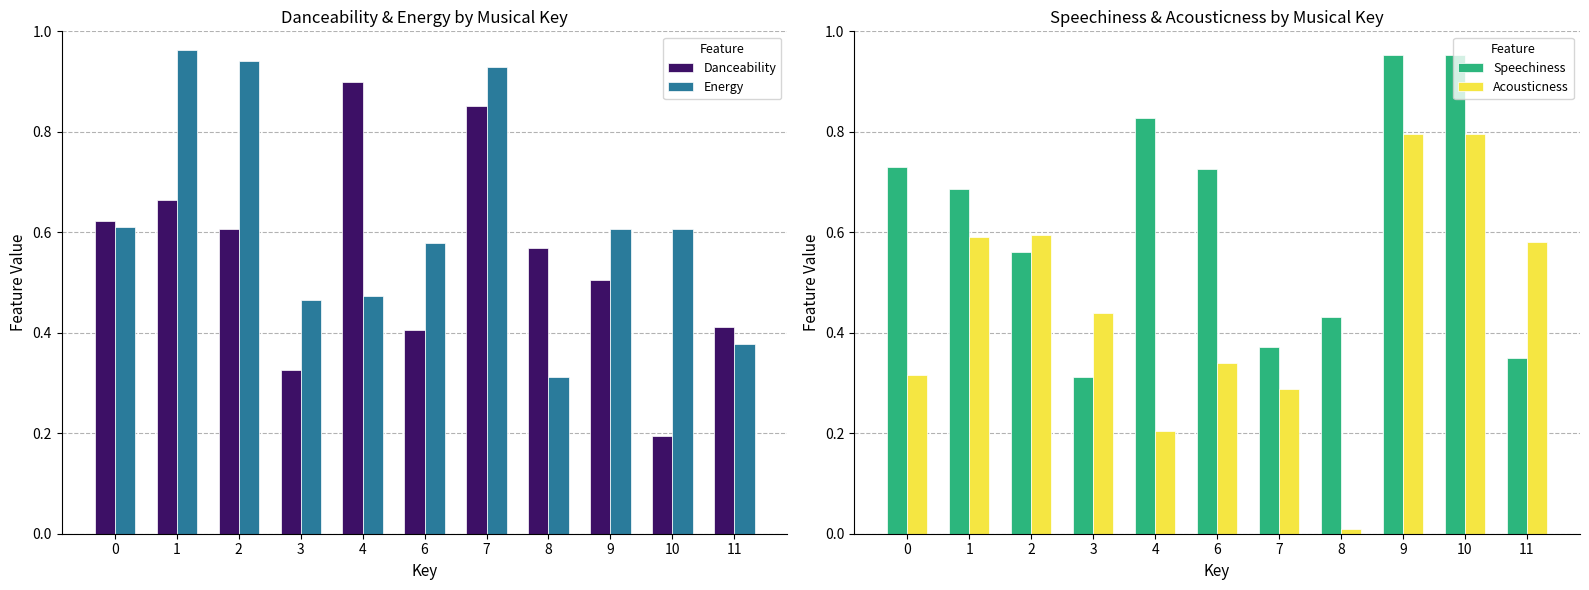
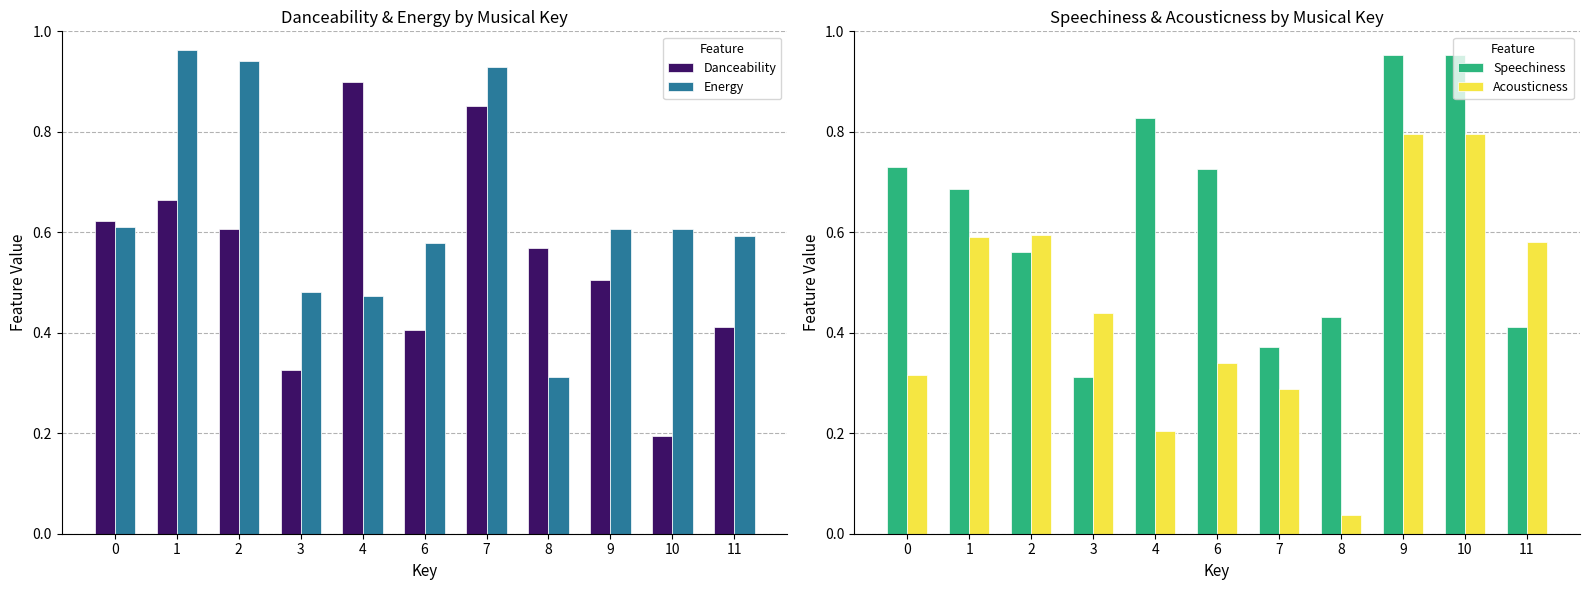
  {
    "Danceability & Energy by Musical Key": {
      "Danceability": {
        "0": 0.62,
        "1": 0.66,
        "2": 0.61,
        "3": 0.33,
        "4": 0.90,
        "6": 0.41,
        "7": 0.85,
        "8": 0.57,
        "9": 0.50,
        "10": 0.19,
        "11": 0.41
      },
      "Energy": {
        "0": 0.61,
        "1": 0.96,
        "2": 0.94,
-       "3": 0.47,
+       "3": 0.48,
        "4": 0.47,
        "6": 0.58,
        "7": 0.93,
        "8": 0.31,
        "9": 0.61,
        "10": 0.61,
-       "11": 0.38
+       "11": 0.59
      }
    },
    "Speechiness & Acousticness by Musical Key": {
      "Speechiness": {
        "0": 0.73,
        "1": 0.69,
        "2": 0.56,
        "3": 0.31,
        "4": 0.83,
        "6": 0.73,
        "7": 0.37,
        "8": 0.43,
        "9": 0.95,
-       "11": 0.35
+       "11": 0.41
      },
      "Acousticness": {
        "0": 0.32,
        "1": 0.59,
        "2": 0.59,
        "3": 0.44,
        "4": 0.20,
        "6": 0.34,
        "7": 0.29,
-       "8": 0.01,
+       "8": 0.04,
        "9": 0.80,
        "10": 0.80,
        "11": 0.58
      }
    }
  }
